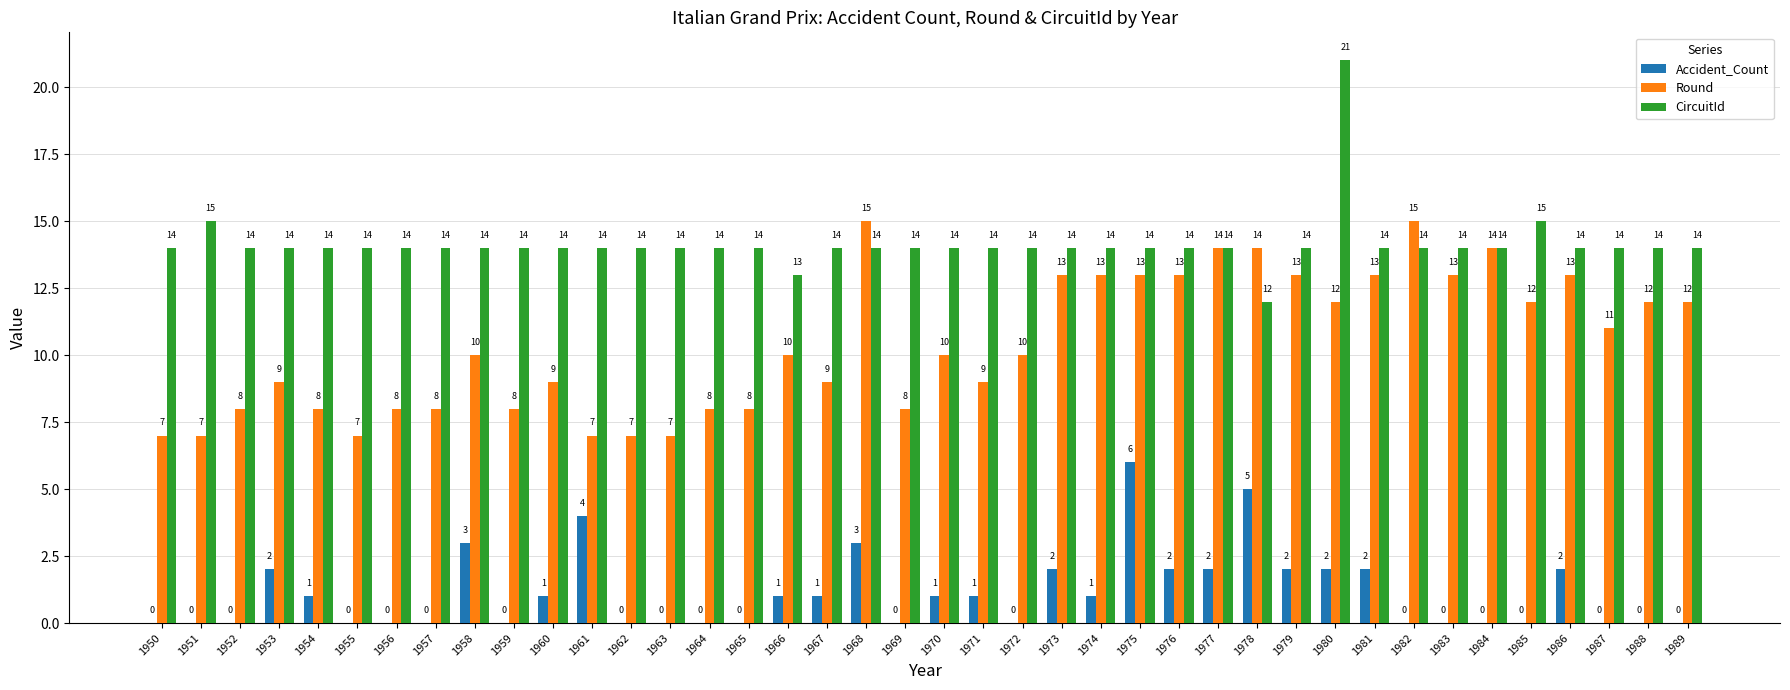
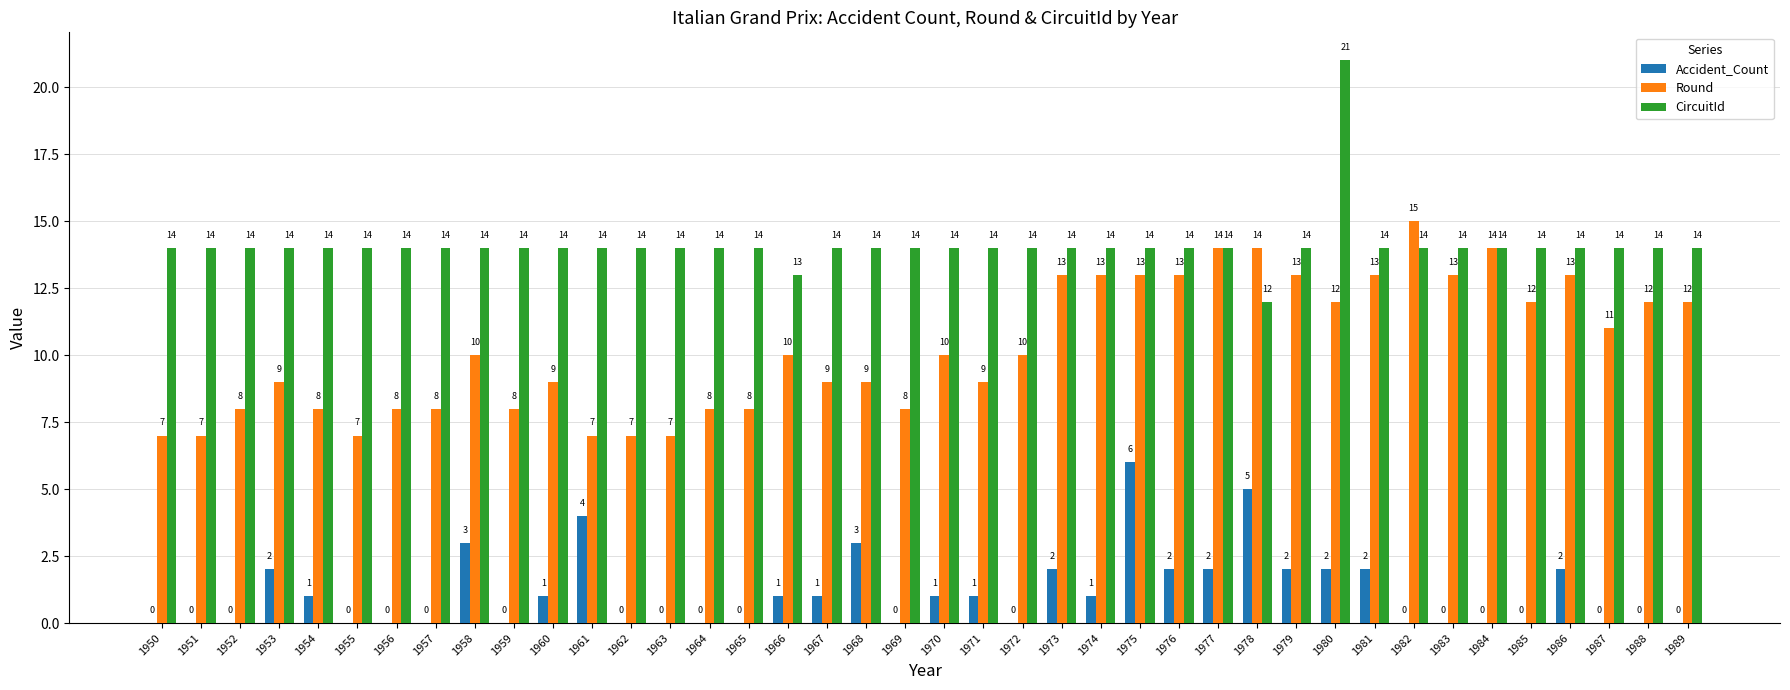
  {
    "Accident_Count": {
      "1950": 0,
      "1951": 0,
      "1952": 0,
      "1953": 2,
      "1954": 1,
      "1955": 0,
      "1956": 0,
      "1957": 0,
      "1958": 3,
      "1959": 0,
      "1960": 1,
      "1961": 4,
      "1962": 0,
      "1963": 0,
      "1964": 0,
      "1965": 0,
      "1966": 1,
      "1967": 1,
      "1968": 3,
      "1969": 0,
      "1970": 1,
      "1971": 1,
      "1972": 0,
      "1973": 2,
      "1974": 1,
      "1975": 6,
      "1976": 2,
      "1977": 2,
      "1978": 5,
      "1979": 2,
      "1980": 2,
      "1981": 2,
      "1982": 0,
      "1983": 0,
      "1984": 0,
      "1985": 0,
      "1986": 2,
      "1987": 0,
      "1988": 0,
      "1989": 0
    },
    "Round": {
      "1950": 7,
      "1951": 7,
      "1952": 8,
      "1953": 9,
      "1954": 8,
      "1955": 7,
      "1956": 8,
      "1957": 8,
      "1958": 10,
      "1959": 8,
      "1960": 9,
      "1961": 7,
      "1962": 7,
      "1963": 7,
      "1964": 8,
      "1965": 8,
      "1966": 10,
      "1967": 9,
-     "1968": 15,
+     "1968": 9,
      "1969": 8,
      "1970": 10,
      "1971": 9,
      "1972": 10,
      "1973": 13,
      "1974": 13,
      "1975": 13,
      "1976": 13,
      "1977": 14,
      "1978": 14,
      "1979": 13,
      "1980": 12,
      "1981": 13,
      "1982": 15,
      "1983": 13,
      "1984": 14,
      "1985": 12,
      "1986": 13,
      "1987": 11,
      "1988": 12,
      "1989": 12
    },
    "CircuitId": {
      "1950": 14,
-     "1951": 15,
+     "1951": 14,
      "1952": 14,
      "1953": 14,
      "1954": 14,
      "1955": 14,
      "1956": 14,
      "1957": 14,
      "1958": 14,
      "1959": 14,
      "1960": 14,
      "1961": 14,
      "1962": 14,
      "1963": 14,
      "1964": 14,
      "1965": 14,
      "1966": 13,
      "1967": 14,
      "1968": 14,
      "1969": 14,
      "1970": 14,
      "1971": 14,
      "1972": 14,
      "1973": 14,
      "1974": 14,
      "1975": 14,
      "1976": 14,
      "1977": 14,
      "1978": 12,
      "1979": 14,
      "1980": 21,
      "1981": 14,
      "1982": 14,
      "1983": 14,
      "1984": 14,
-     "1985": 15,
+     "1985": 14,
      "1986": 14,
      "1987": 14,
      "1988": 14,
      "1989": 14
    }
  }
